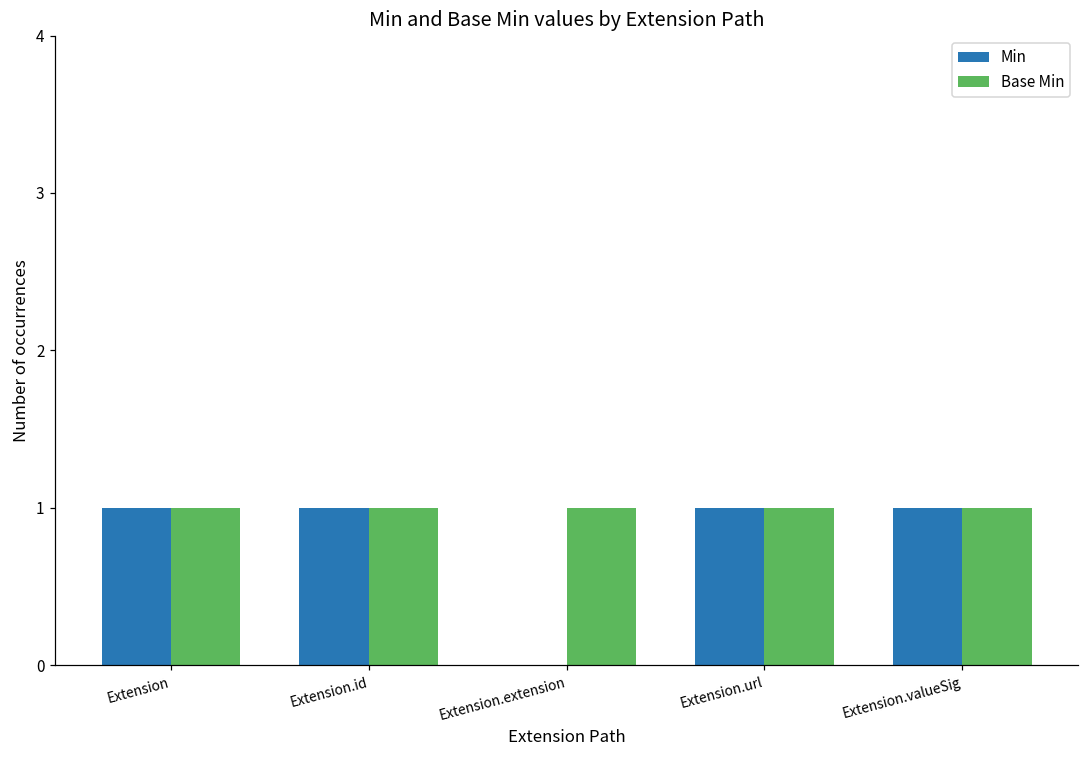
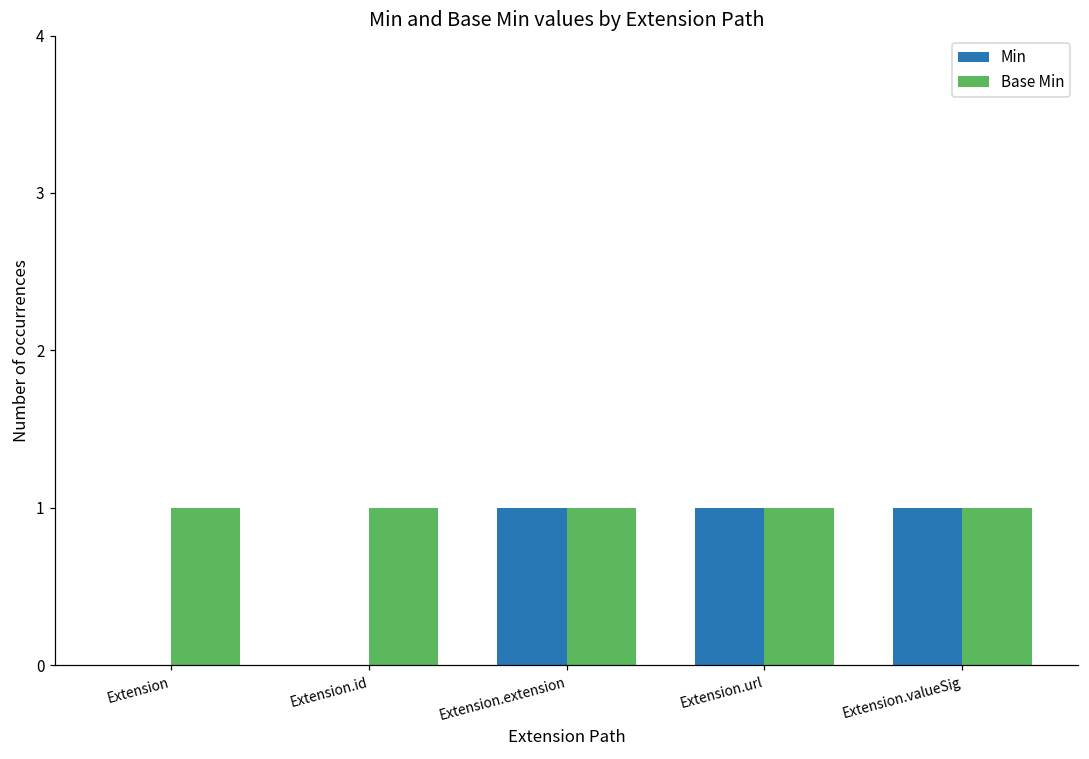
  {
    "Min": {
-     "Extension": 1,
-     "Extension.id": 1,
-     "Extension.extension": 0,
+     "Extension": 0,
+     "Extension.id": 0,
+     "Extension.extension": 1,
      "Extension.url": 1,
      "Extension.valueSig": 1
    },
    "Base Min": {
      "Extension": 1,
      "Extension.id": 1,
      "Extension.extension": 1,
      "Extension.url": 1,
      "Extension.valueSig": 1
    }
  }
